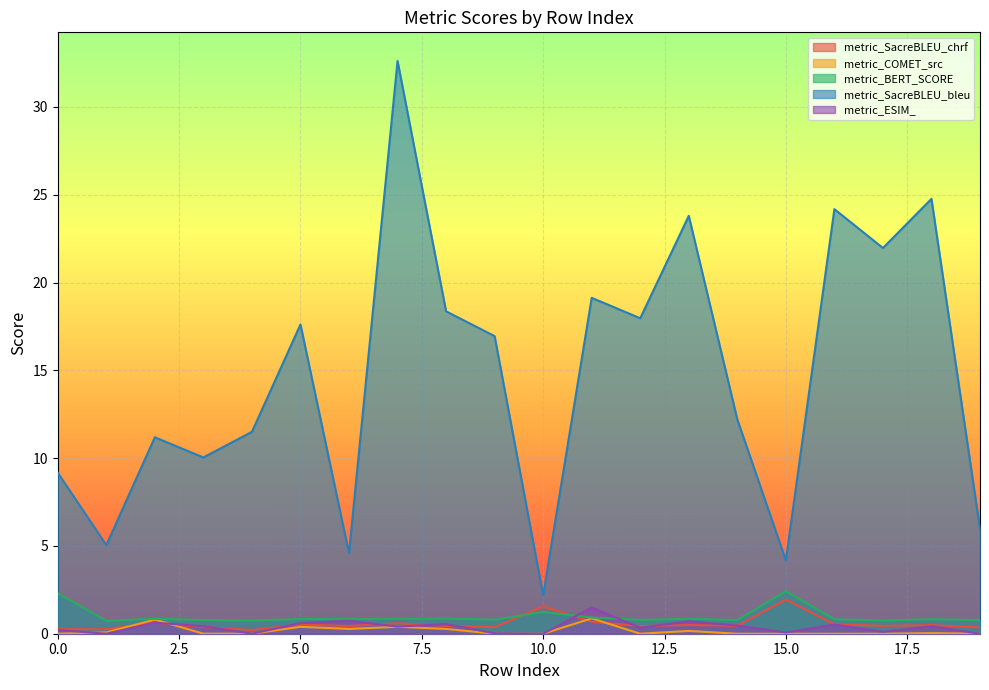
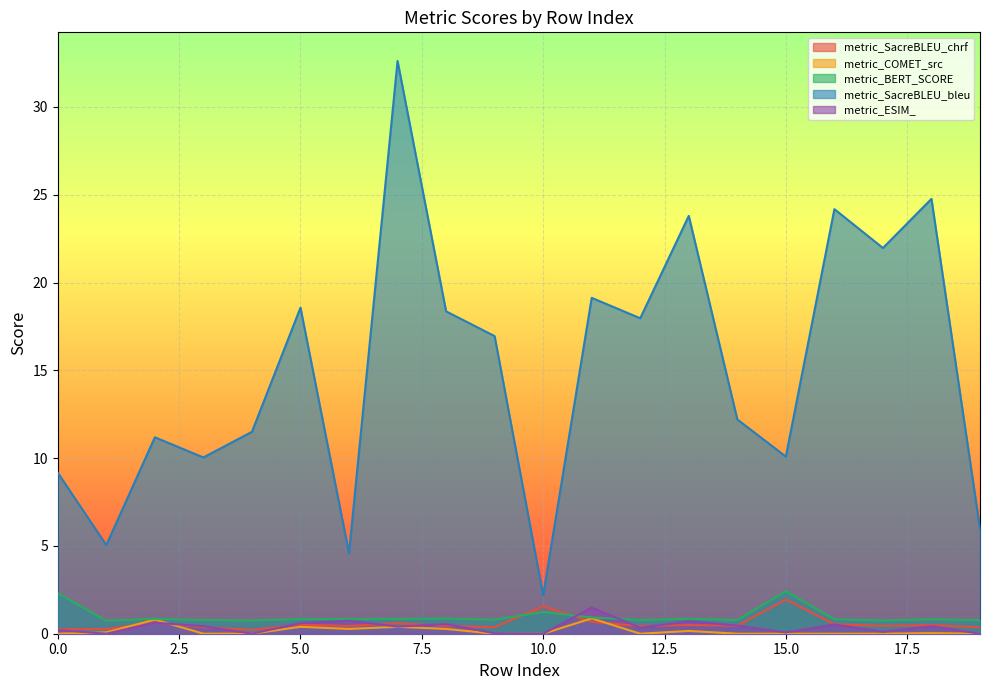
  {
    "metric_SacreBLEU_chrf": {
      "10.0": 1.6,
      "15.0": 1.9
    },
    "metric_COMET_src": {
      "0.0": 0.0
    },
    "metric_BERT_SCORE": {
      "0.0": 2.3,
      "5.0": 0.8,
      "10.0": 1.2,
      "15.0": 2.4
    },
    "metric_SacreBLEU_bleu": {
      "0.0": 9.2,
-     "5.0": 17.6,
+     "5.0": 18.6,
      "10.0": 2.2,
-     "15.0": 4.2
+     "15.0": 10.1
    }
  }
